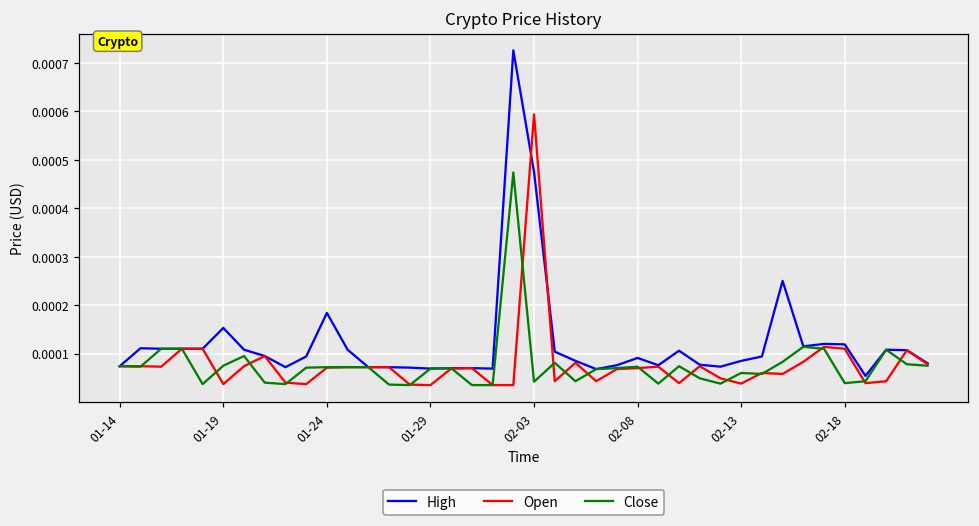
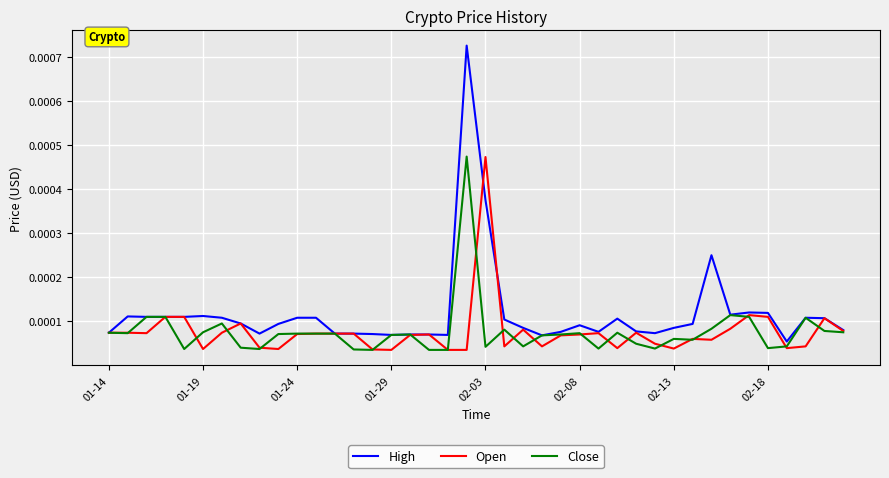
  {
    "High": {
-     "01-19": 0.00015,
-     "01-24": 0.00018,
-     "02-03": 0.00048,
+     "01-19": 0.00011,
+     "01-24": 0.00011,
+     "02-03": 0.00038,
      "02-08": 0.00009,
      "02-13": 0.00009,
      "02-18": 0.00012
    },
    "Open": {
      "01-19": 0.00004,
      "01-29": 0.00004,
-     "02-03": 0.00059,
+     "02-03": 0.00047,
      "02-13": 0.00004,
      "02-18": 0.00011
    },
    "Close": {
      "01-19": 0.00008,
      "02-03": 0.00004,
      "02-13": 0.00006,
      "02-18": 0.00004
    }
  }
